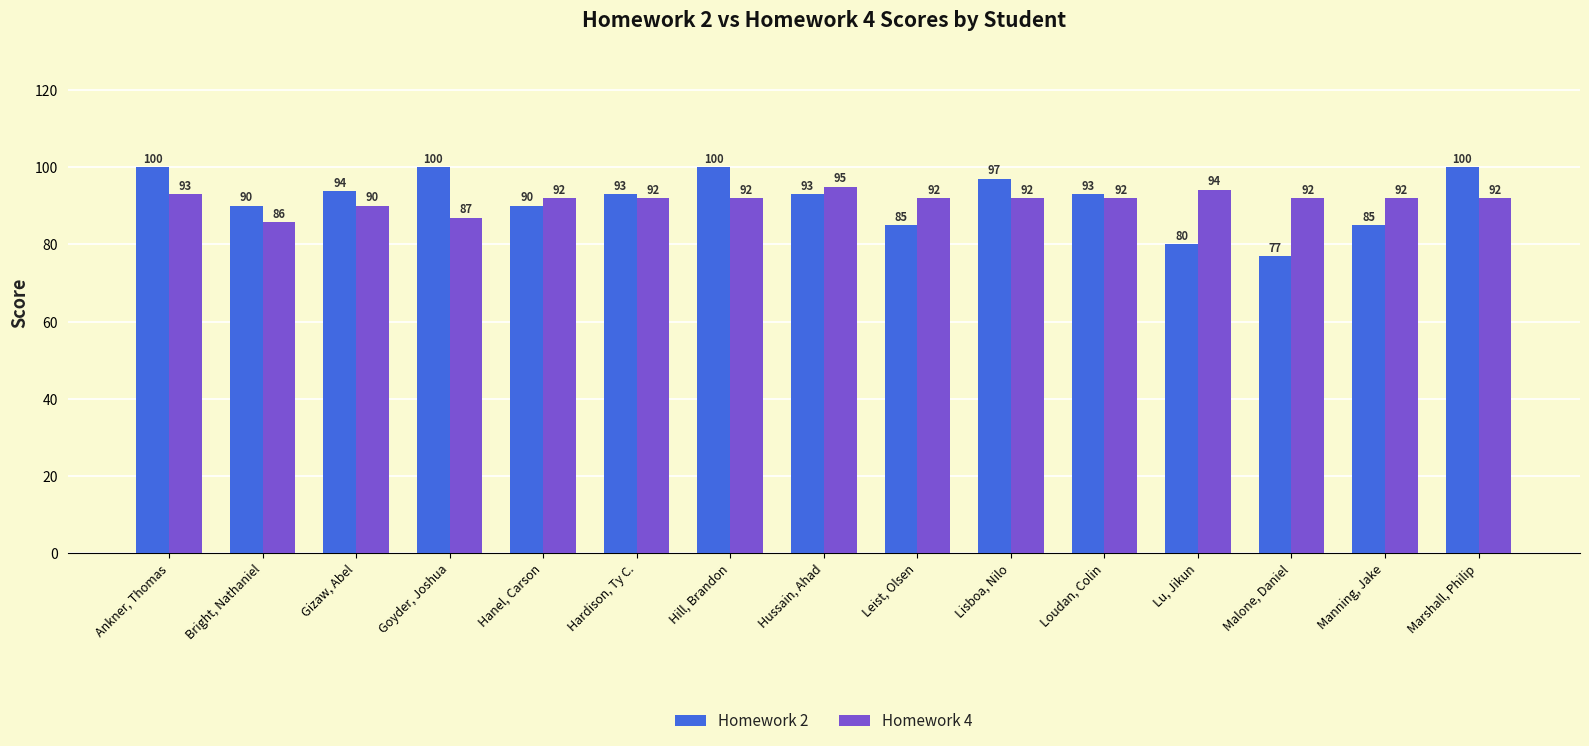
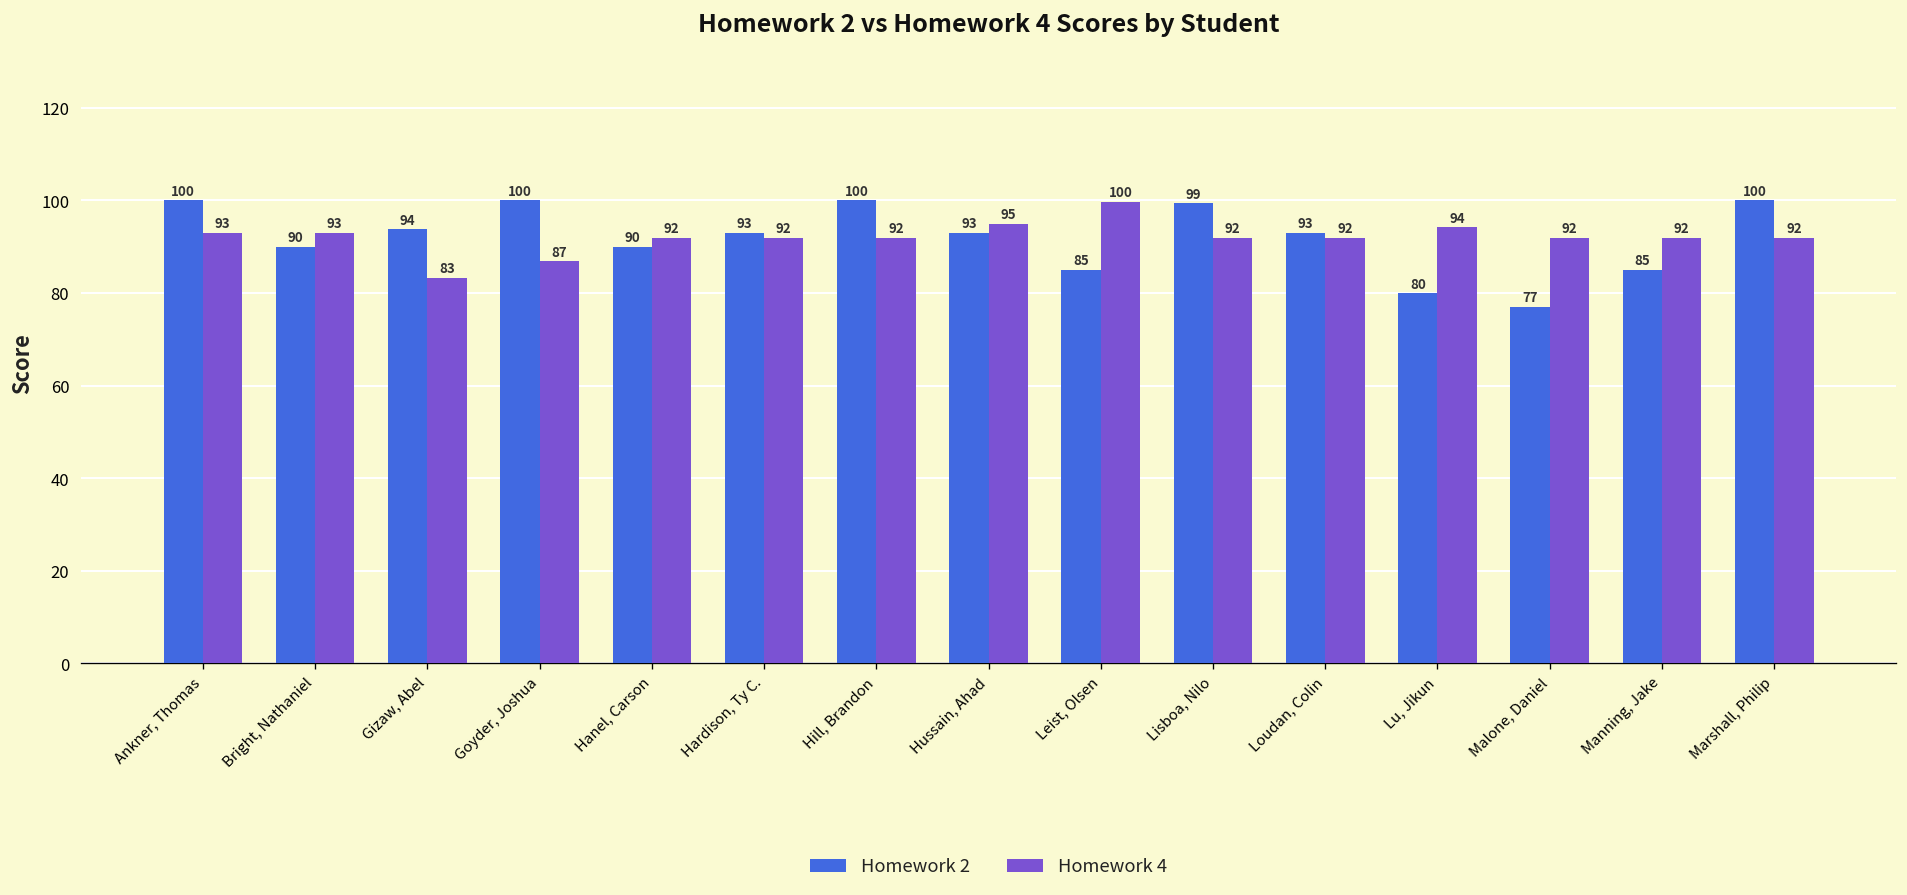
  {
    "Homework 2": {
      "Ankner, Thomas": 100,
      "Bright, Nathaniel": 90,
      "Gizaw, Abel": 94,
      "Goyder, Joshua": 100,
      "Hanel, Carson": 90,
      "Hardison, Ty C.": 93,
      "Hill, Brandon": 100,
      "Hussain, Ahad": 93,
      "Leist, Olsen": 85,
-     "Lisboa, Nilo": 97,
+     "Lisboa, Nilo": 99,
      "Loudan, Colin": 93,
      "Lu, Jikun": 80,
      "Malone, Daniel": 77,
      "Manning, Jake": 85,
      "Marshall, Philip": 100
    },
    "Homework 4": {
      "Ankner, Thomas": 93,
-     "Bright, Nathaniel": 86,
-     "Gizaw, Abel": 90,
+     "Bright, Nathaniel": 93,
+     "Gizaw, Abel": 83,
      "Goyder, Joshua": 87,
      "Hanel, Carson": 92,
      "Hardison, Ty C.": 92,
      "Hill, Brandon": 92,
      "Hussain, Ahad": 95,
-     "Leist, Olsen": 92,
+     "Leist, Olsen": 100,
      "Lisboa, Nilo": 92,
      "Loudan, Colin": 92,
      "Lu, Jikun": 94,
      "Malone, Daniel": 92,
      "Manning, Jake": 92,
      "Marshall, Philip": 92
    }
  }
